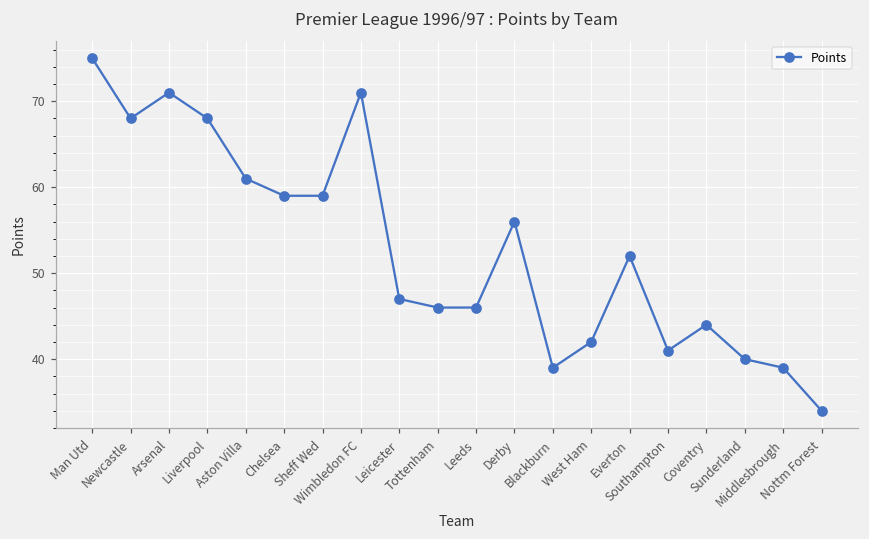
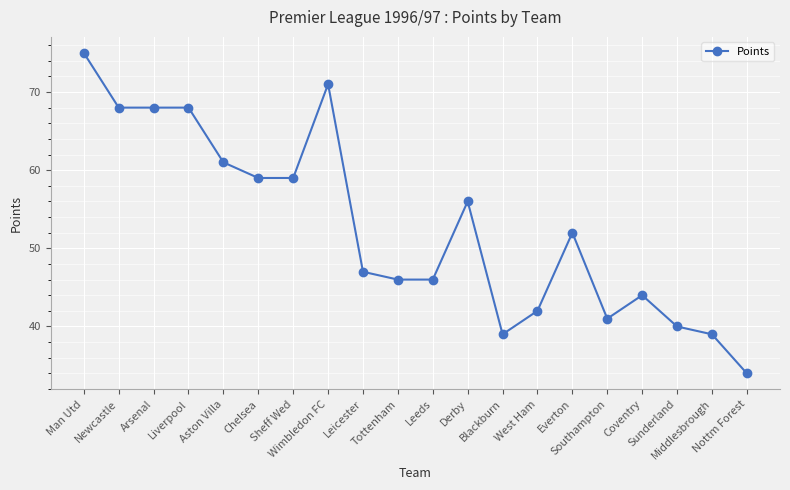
  {
    "Man Utd": 75,
    "Newcastle": 68,
-   "Arsenal": 71,
+   "Arsenal": 68,
    "Liverpool": 68,
    "Aston Villa": 61,
    "Chelsea": 59,
    "Sheff Wed": 59,
    "Wimbledon FC": 71,
    "Leicester": 47,
    "Tottenham": 46,
    "Leeds": 46,
    "Derby": 56,
    "Blackburn": 39,
    "West Ham": 42,
    "Everton": 52,
    "Southampton": 41,
    "Coventry": 44,
    "Sunderland": 40,
    "Middlesbrough": 39,
    "Nottm Forest": 34
  }
